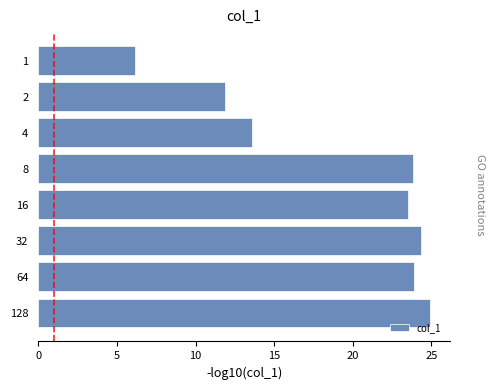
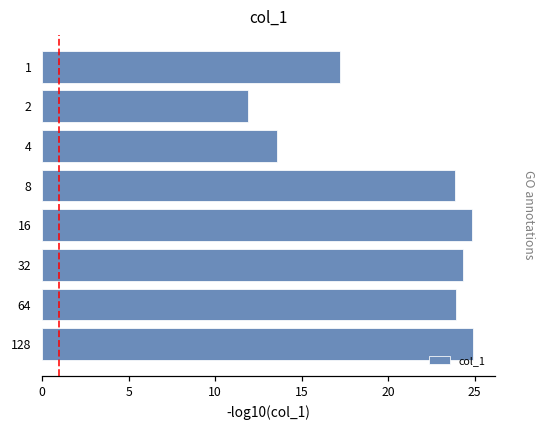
  {
-   "1": 6.2,
+   "1": 17.2,
    "2": 11.9,
    "4": 13.6,
    "8": 23.8,
-   "16": 23.5,
+   "16": 24.8,
    "32": 24.3,
    "64": 23.9,
    "128": 24.9
  }
